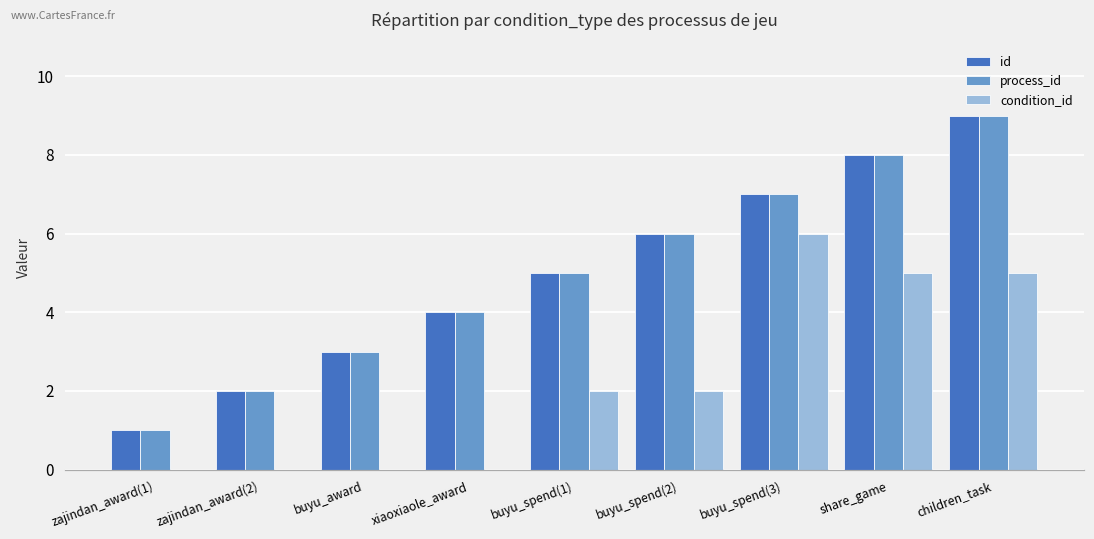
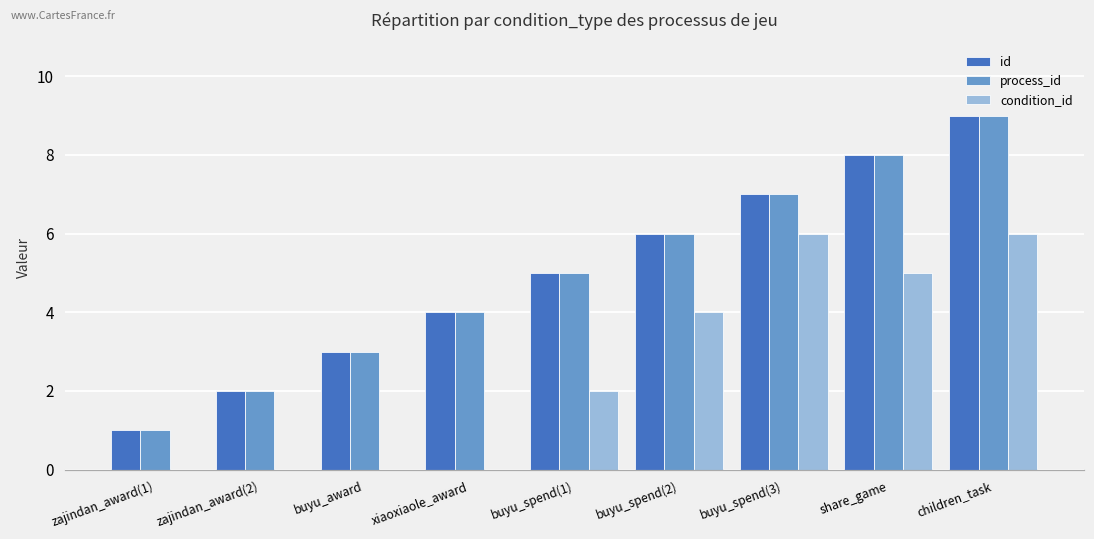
  {
    "condition_id": {
      "zajindan_award(1)": 0,
      "zajindan_award(2)": 0,
      "buyu_award": 0,
      "xiaoxiaole_award": 0,
      "buyu_spend(1)": 2,
-     "buyu_spend(2)": 2,
+     "buyu_spend(2)": 4,
      "buyu_spend(3)": 6,
      "share_game": 5,
-     "children_task": 5
+     "children_task": 6
    }
  }
